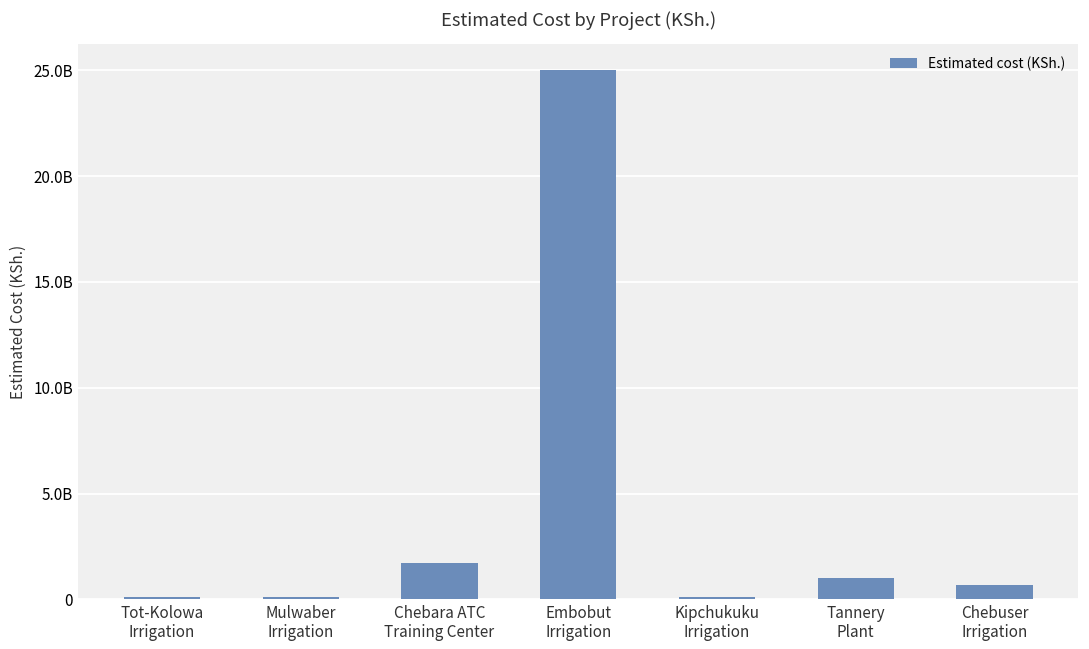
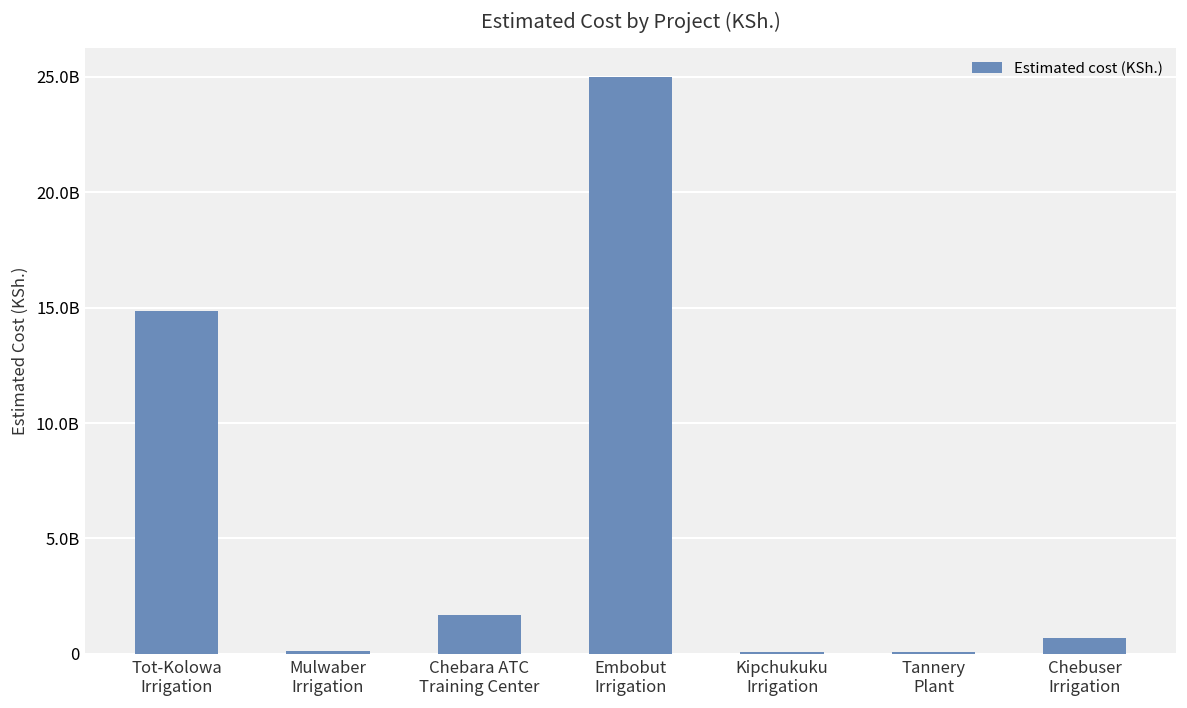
  {
-   "Tot-Kolowa Irrigation": 100000000,
+   "Tot-Kolowa Irrigation": 14900000000,
    "Chebara ATC Training Center": 1700000000,
    "Embobut Irrigation": 25000000000,
-   "Tannery Plant": 1000000000,
+   "Tannery Plant": 100000000,
    "Chebuser Irrigation": 700000000
  }
